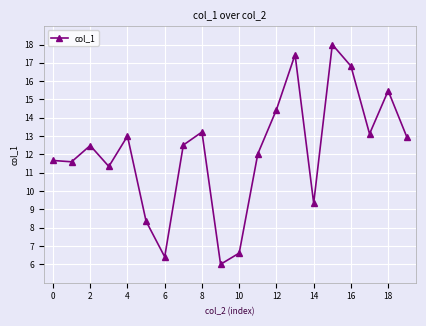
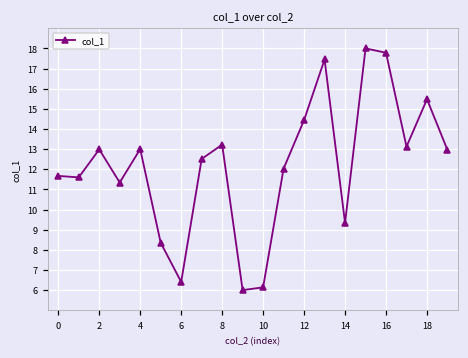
  {
    "0": 11.7,
-   "2": 12.5,
+   "2": 13.0,
    "4": 13.0,
    "6": 6.4,
    "8": 13.2,
-   "10": 6.6,
+   "10": 6.1,
    "12": 14.4,
    "14": 9.3,
-   "16": 16.8,
+   "16": 17.8,
    "18": 15.5
  }
